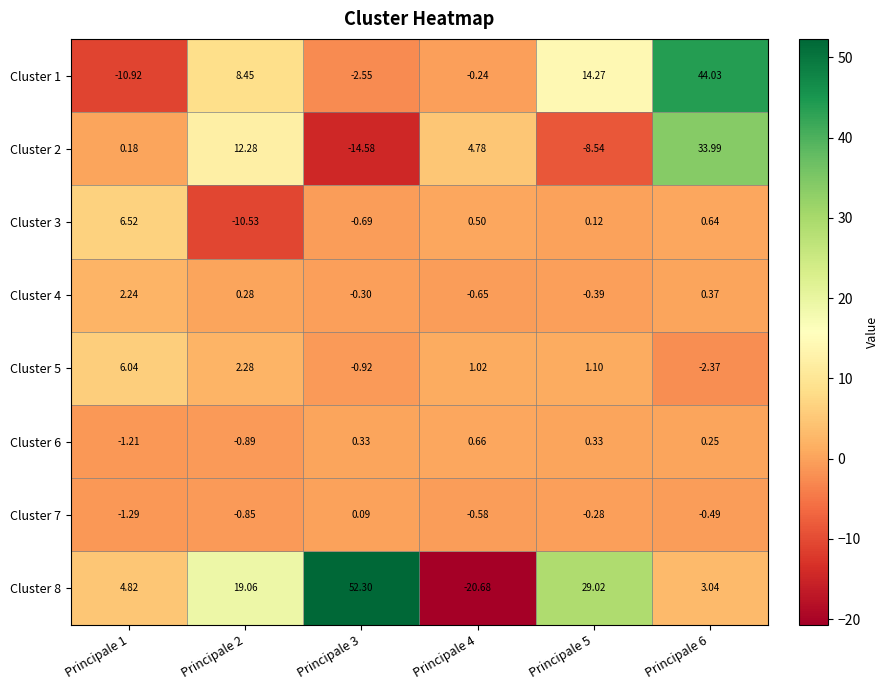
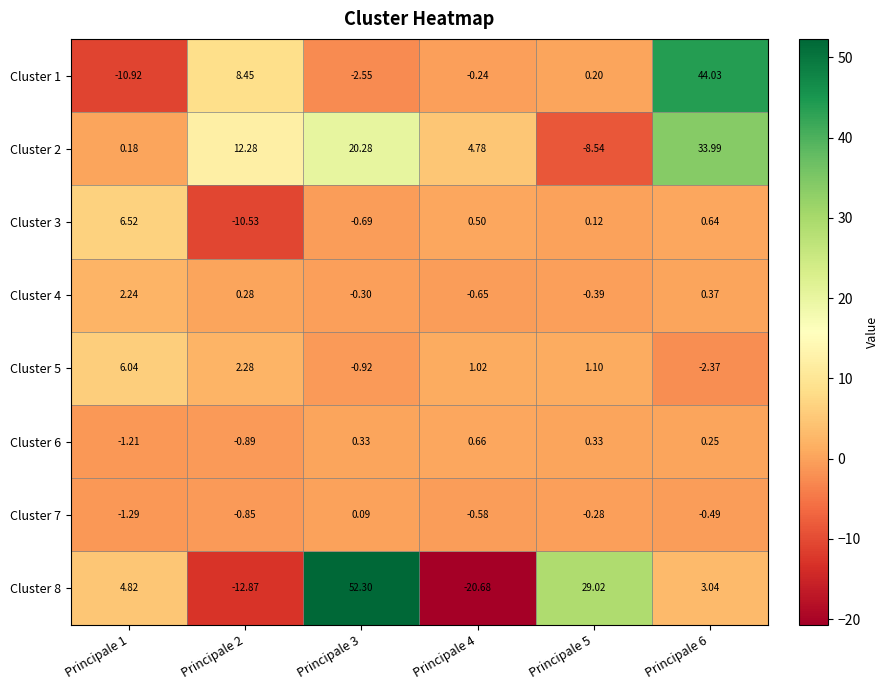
  {
    "Cluster 1": {
      "Principale 1": -10.92,
      "Principale 2": 8.45,
      "Principale 3": -2.55,
      "Principale 4": -0.24,
-     "Principale 5": 14.27,
+     "Principale 5": 0.20,
      "Principale 6": 44.03
    },
    "Cluster 2": {
      "Principale 1": 0.18,
      "Principale 2": 12.28,
-     "Principale 3": -14.58,
+     "Principale 3": 20.28,
      "Principale 4": 4.78,
      "Principale 5": -8.54,
      "Principale 6": 33.99
    },
    "Cluster 3": {
      "Principale 1": 6.52,
      "Principale 2": -10.53,
      "Principale 3": -0.69,
      "Principale 4": 0.50,
      "Principale 5": 0.12,
      "Principale 6": 0.64
    },
    "Cluster 4": {
      "Principale 1": 2.24,
      "Principale 2": 0.28,
      "Principale 3": -0.30,
      "Principale 4": -0.65,
      "Principale 5": -0.39,
      "Principale 6": 0.37
    },
    "Cluster 5": {
      "Principale 1": 6.04,
      "Principale 2": 2.28,
      "Principale 3": -0.92,
      "Principale 4": 1.02,
      "Principale 5": 1.10,
      "Principale 6": -2.37
    },
    "Cluster 6": {
      "Principale 1": -1.21,
      "Principale 2": -0.89,
      "Principale 3": 0.33,
      "Principale 4": 0.66,
      "Principale 5": 0.33,
      "Principale 6": 0.25
    },
    "Cluster 7": {
      "Principale 1": -1.29,
      "Principale 2": -0.85,
      "Principale 3": 0.09,
      "Principale 4": -0.58,
      "Principale 5": -0.28,
      "Principale 6": -0.49
    },
    "Cluster 8": {
      "Principale 1": 4.82,
-     "Principale 2": 19.06,
+     "Principale 2": -12.87,
      "Principale 3": 52.30,
      "Principale 4": -20.68,
      "Principale 5": 29.02,
      "Principale 6": 3.04
    }
  }
